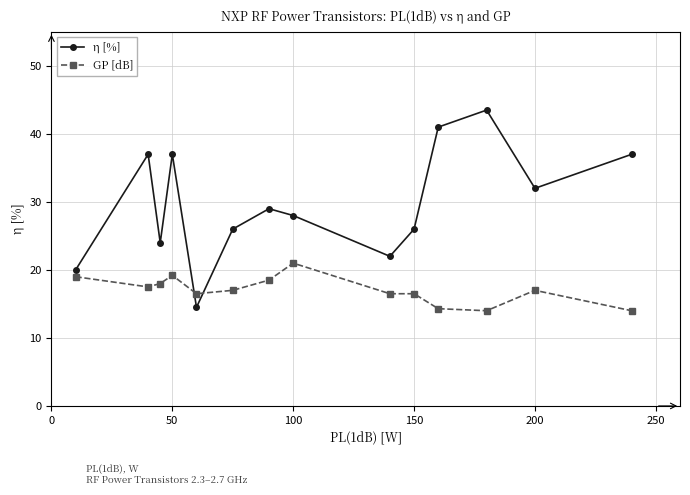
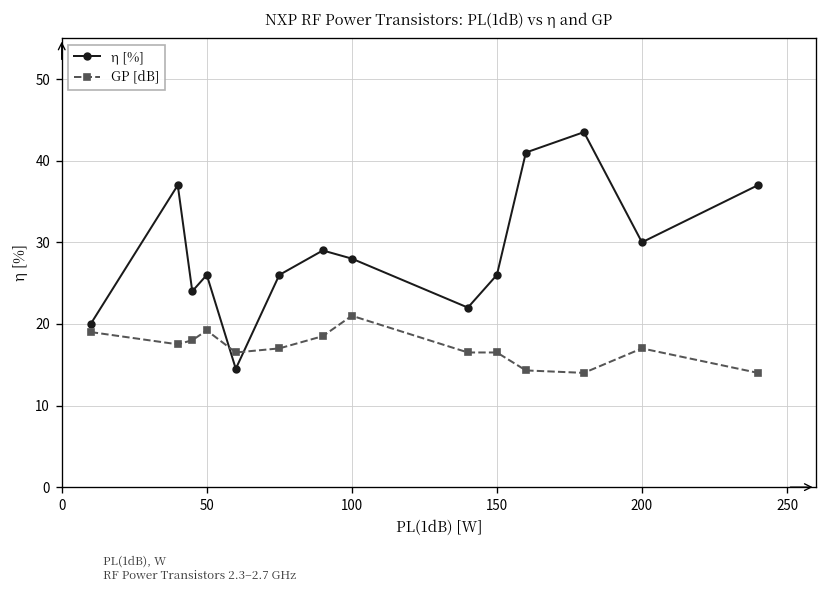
  {
    "η [%]": {
-     "50": 37,
+     "50": 26,
      "100": 28,
      "150": 26,
-     "200": 32
+     "200": 30
    },
    "GP [dB]": {
      "50": 19,
      "100": 21,
      "150": 17,
      "200": 17
    }
  }
